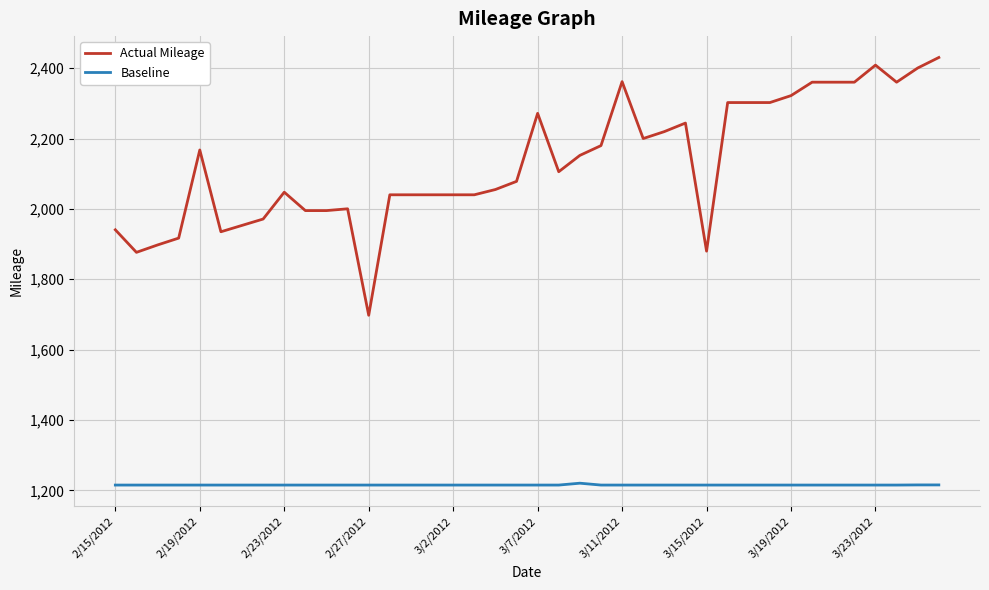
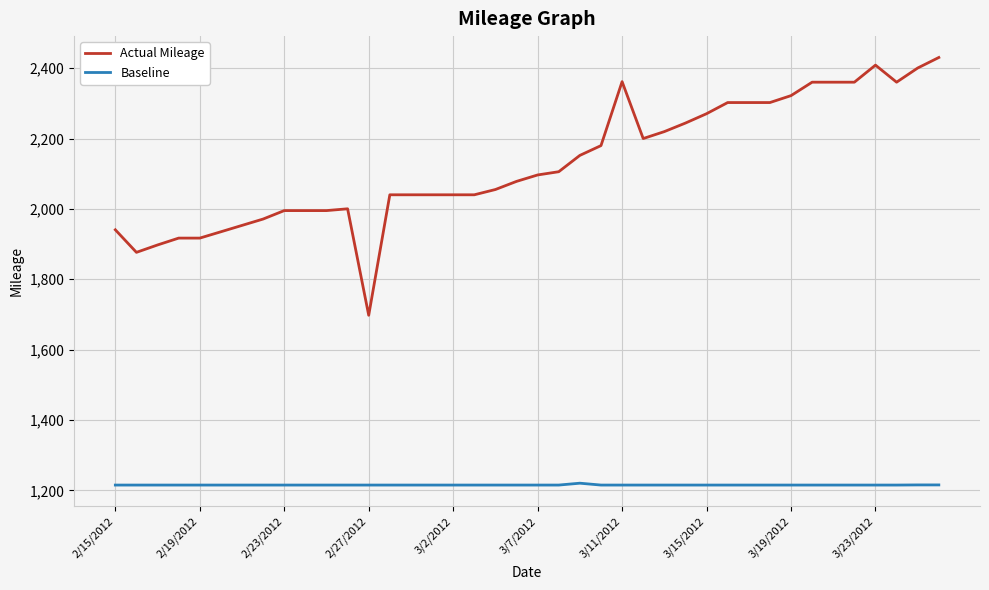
  {
    "Actual Mileage": {
      "2/15/2012": "1,940",
-     "2/19/2012": "2,170",
-     "2/23/2012": "2,050",
+     "2/19/2012": "1,920",
+     "2/23/2012": "2,000",
      "2/27/2012": "1,700",
      "3/2/2012": "2,040",
-     "3/7/2012": "2,270",
+     "3/7/2012": "2,100",
      "3/11/2012": "2,360",
-     "3/15/2012": "1,880",
+     "3/15/2012": "2,270",
      "3/19/2012": "2,320",
      "3/23/2012": "2,410"
    },
    "Baseline": {
      "2/15/2012": "1,220",
      "2/19/2012": "1,220",
      "2/23/2012": "1,220",
      "2/27/2012": "1,220",
      "3/2/2012": "1,220",
      "3/7/2012": "1,220",
      "3/11/2012": "1,220",
      "3/15/2012": "1,220",
      "3/19/2012": "1,220",
      "3/23/2012": "1,220"
    }
  }
